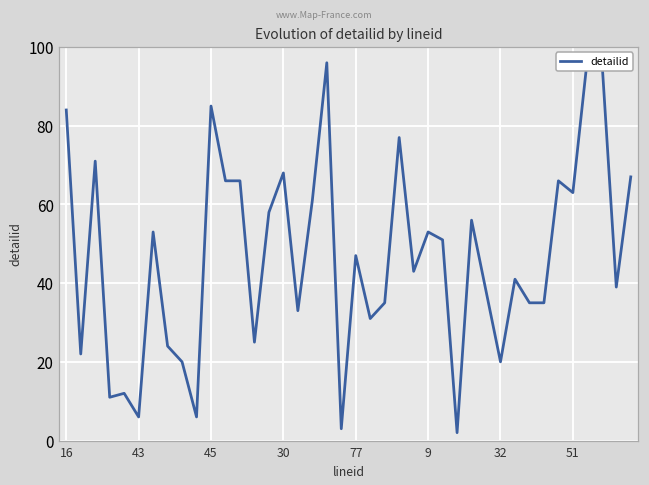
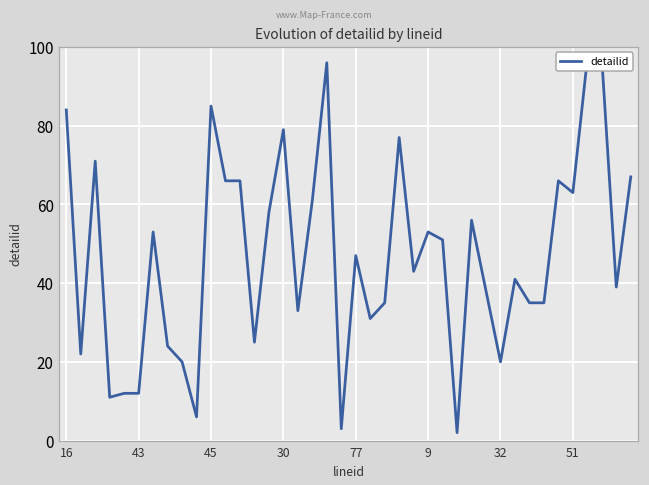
  {
-   "43": 6,
+   "43": 12,
    "45": 85,
-   "30": 68,
+   "30": 79,
    "77": 47,
    "51": 63
  }
